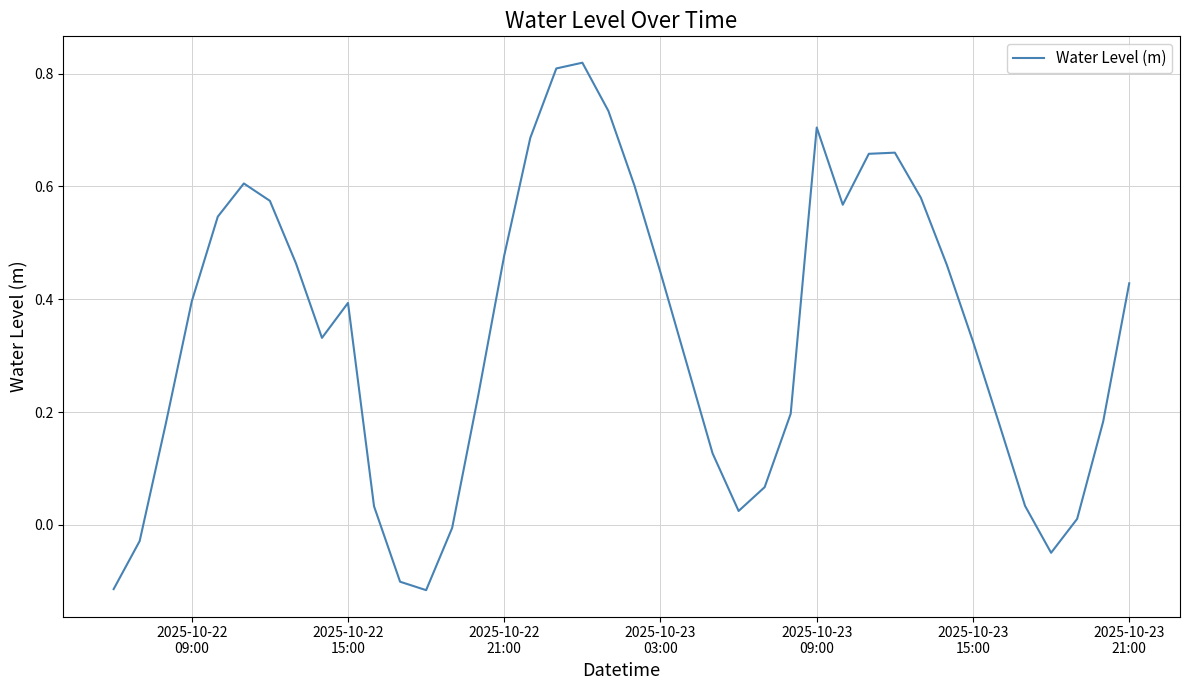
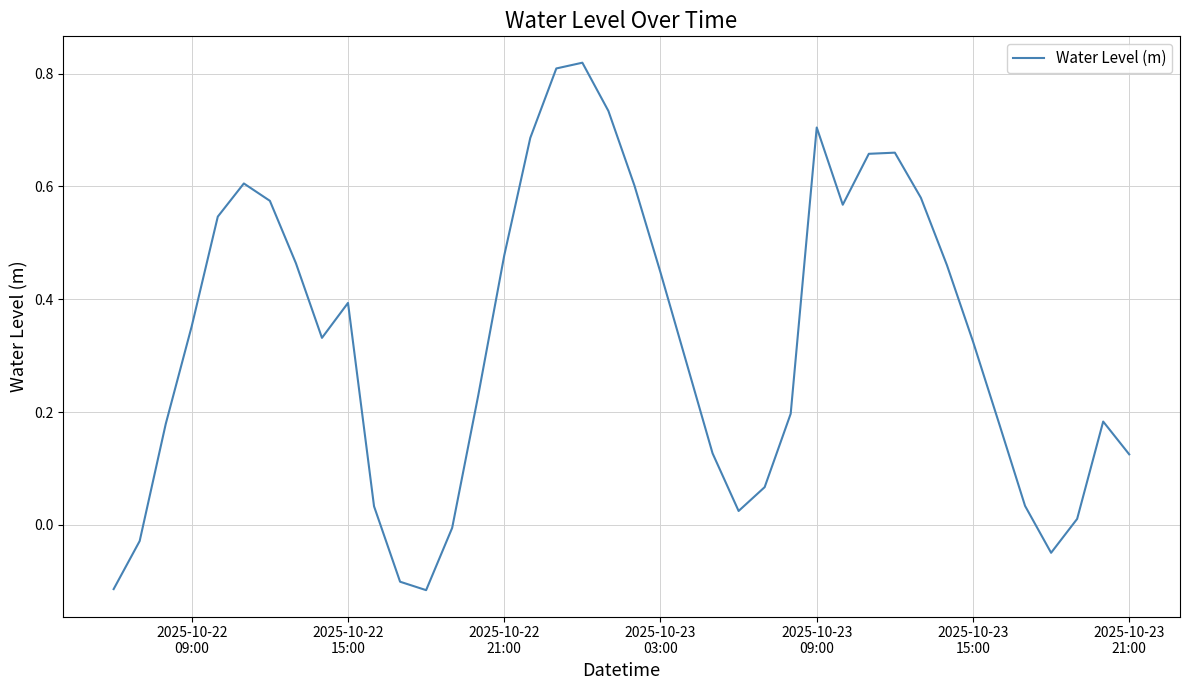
  {
-   "2025-10-22 09:00": 0.40,
+   "2025-10-22 09:00": 0.35,
    "2025-10-22 15:00": 0.39,
    "2025-10-22 21:00": 0.48,
    "2025-10-23 03:00": 0.45,
    "2025-10-23 09:00": 0.70,
    "2025-10-23 15:00": 0.33,
-   "2025-10-23 21:00": 0.43
+   "2025-10-23 21:00": 0.13
  }
